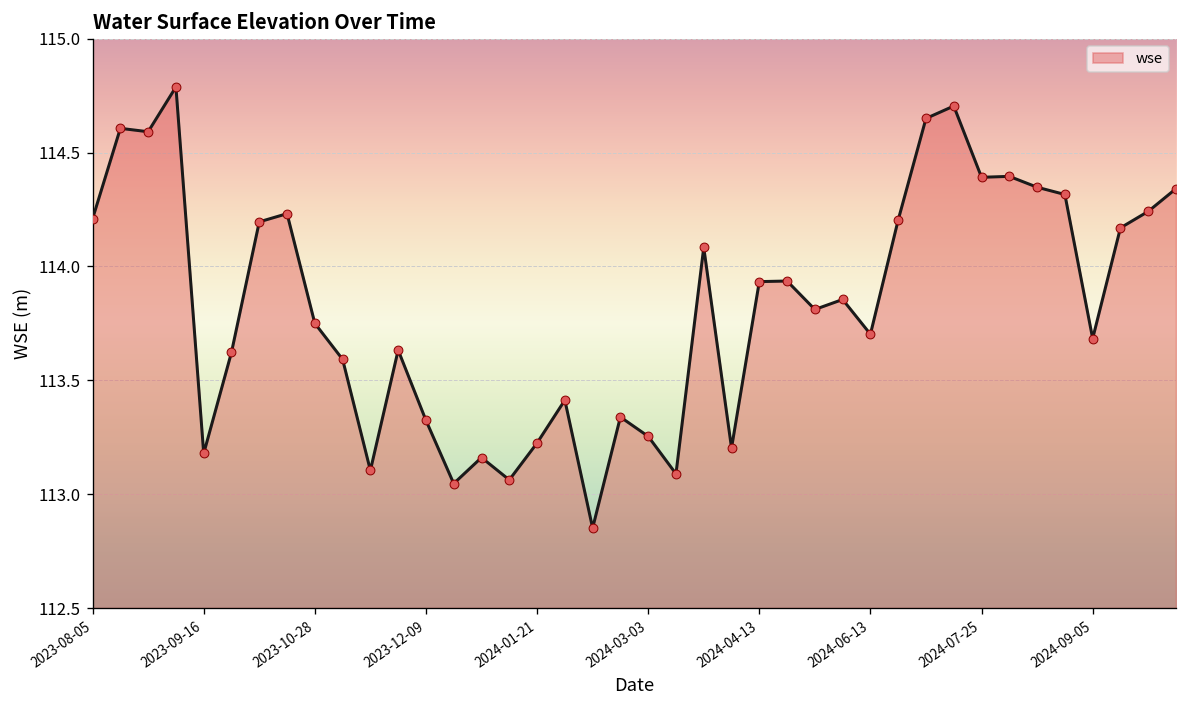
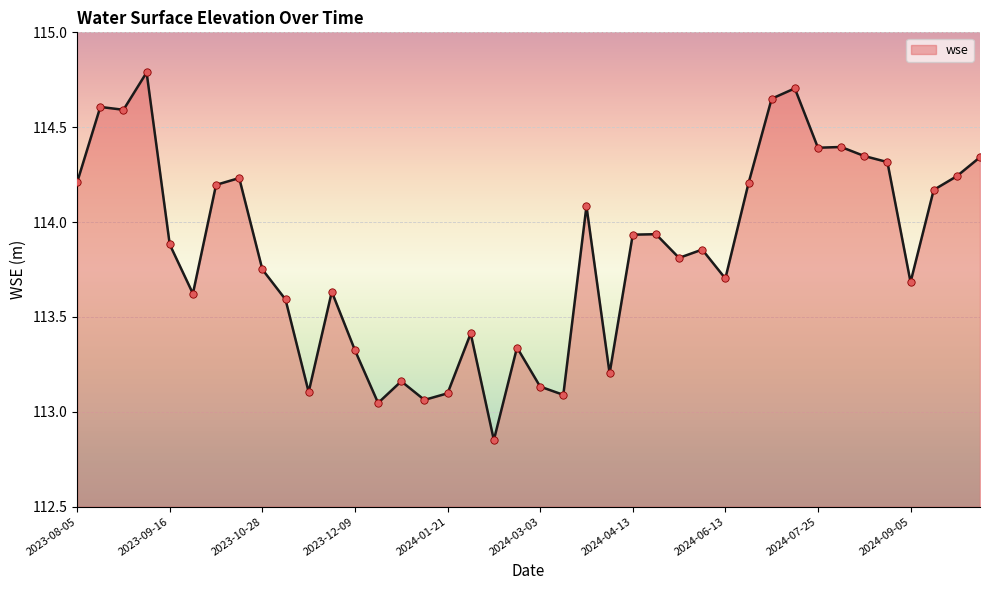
  {
    "2023-08-05": 114.21,
-   "2023-09-16": 113.18,
+   "2023-09-16": 113.88,
    "2023-10-28": 113.75,
    "2023-12-09": 113.32,
-   "2024-01-21": 113.22,
-   "2024-03-03": 113.25,
+   "2024-01-21": 113.10,
+   "2024-03-03": 113.13,
    "2024-04-13": 113.93,
    "2024-06-13": 113.70,
    "2024-07-25": 114.39,
    "2024-09-05": 113.68
  }
